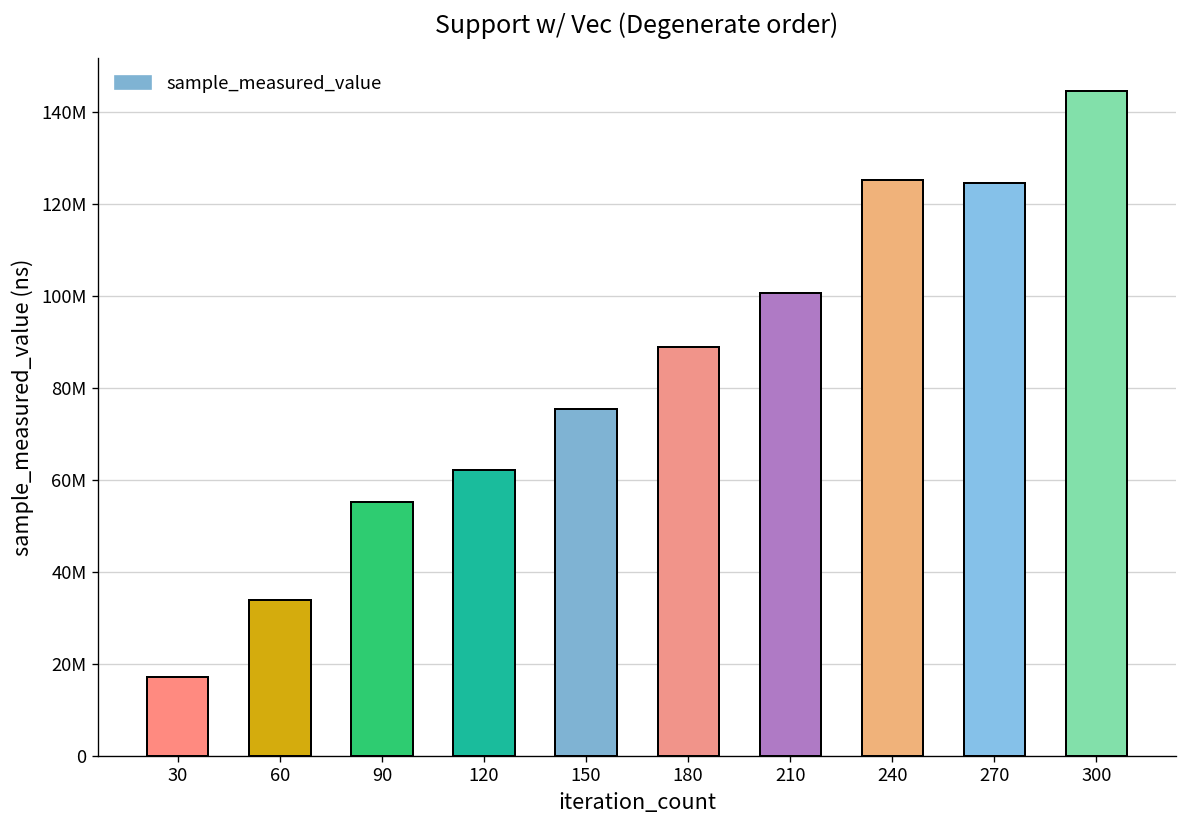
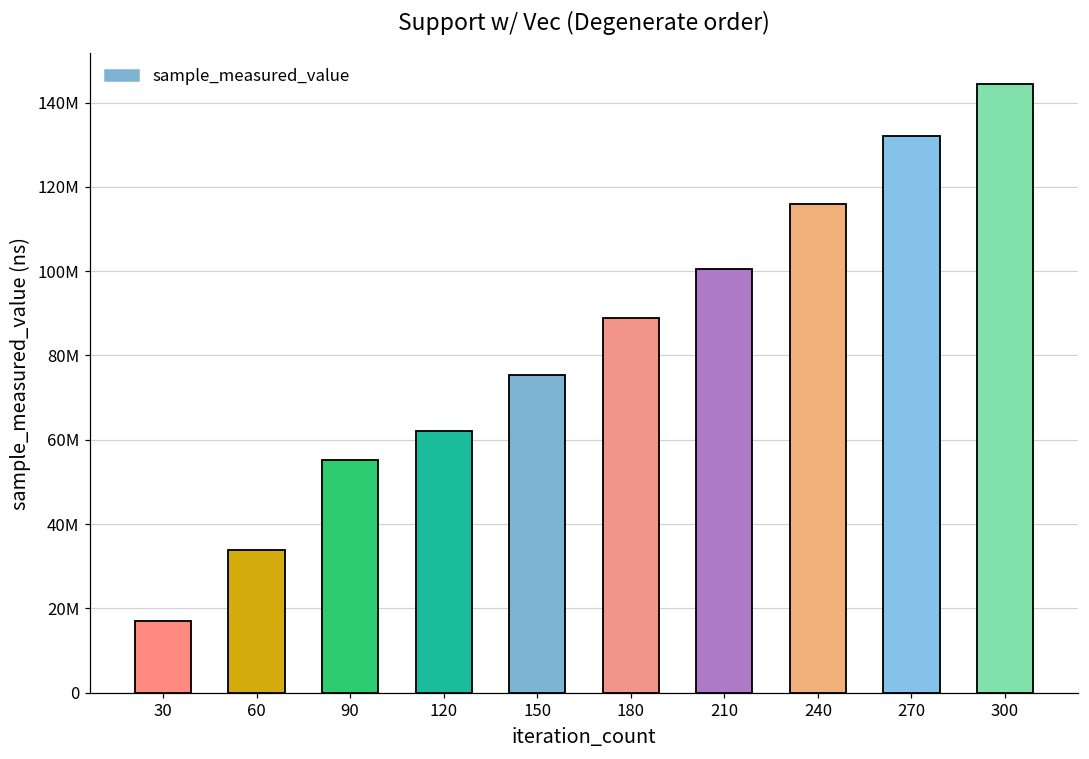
  {
    "30": 17000000,
    "60": 34000000,
    "90": 55000000,
    "120": 62000000,
    "150": 75000000,
    "180": 89000000,
    "210": 101000000,
-   "240": 125000000,
-   "270": 124000000,
+   "240": 116000000,
+   "270": 132000000,
    "300": 144000000
  }
